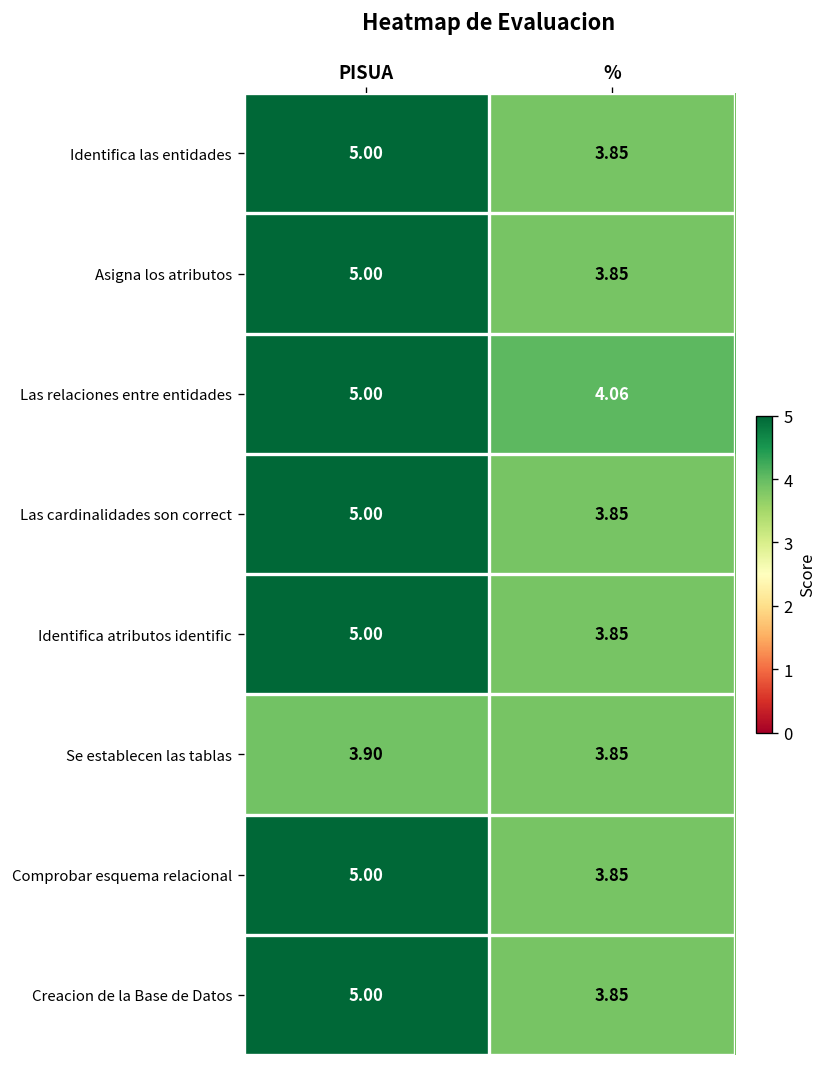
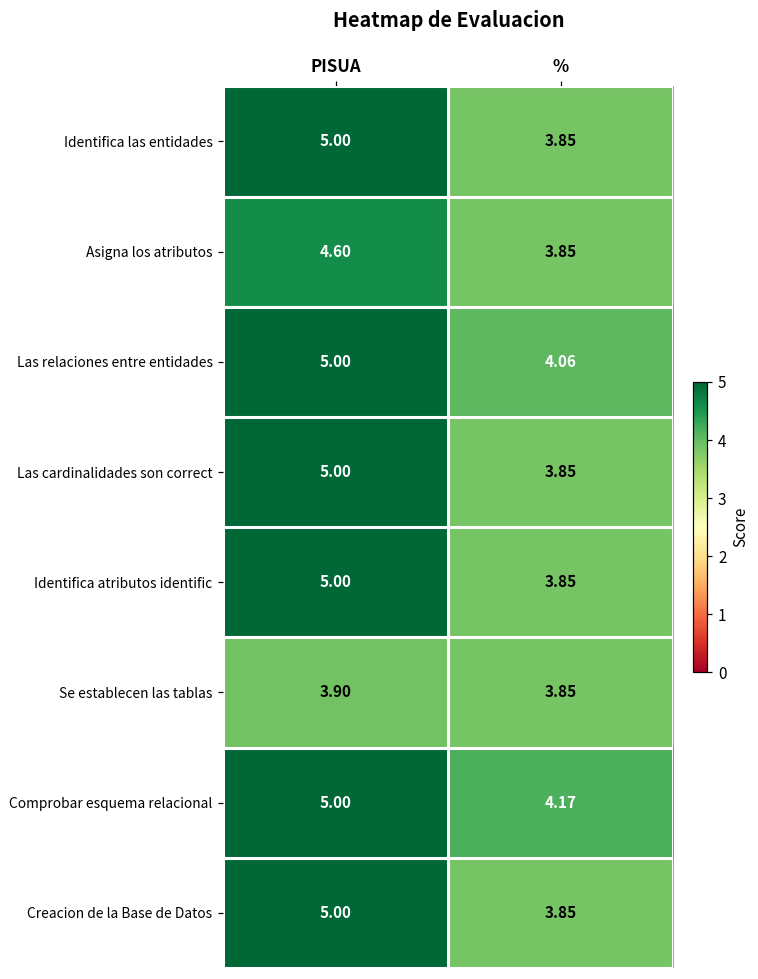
  {
    "Identifica las entidades": {
      "PISUA": 5.00,
      "%": 3.85
    },
    "Asigna los atributos": {
-     "PISUA": 5.00,
+     "PISUA": 4.60,
      "%": 3.85
    },
    "Las relaciones entre entidades": {
      "PISUA": 5.00,
      "%": 4.06
    },
    "Las cardinalidades son correct": {
      "PISUA": 5.00,
      "%": 3.85
    },
    "Identifica atributos identific": {
      "PISUA": 5.00,
      "%": 3.85
    },
    "Se establecen las tablas": {
      "PISUA": 3.90,
      "%": 3.85
    },
    "Comprobar esquema relacional": {
      "PISUA": 5.00,
-     "%": 3.85
+     "%": 4.17
    },
    "Creacion de la Base de Datos": {
      "PISUA": 5.00,
      "%": 3.85
    }
  }
